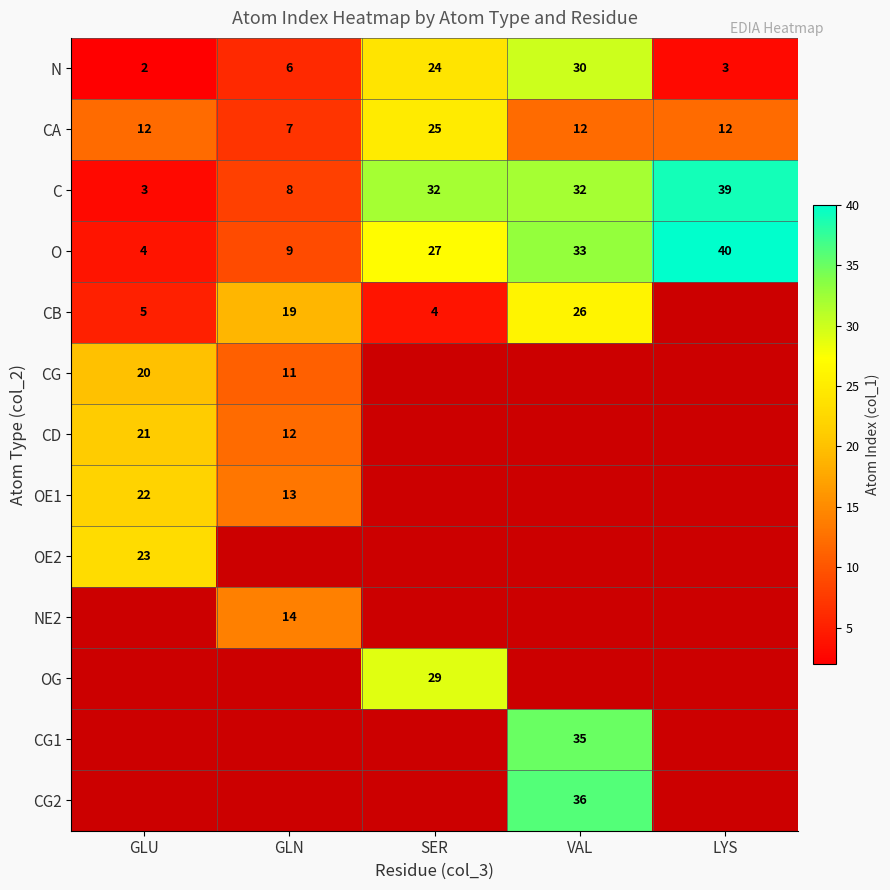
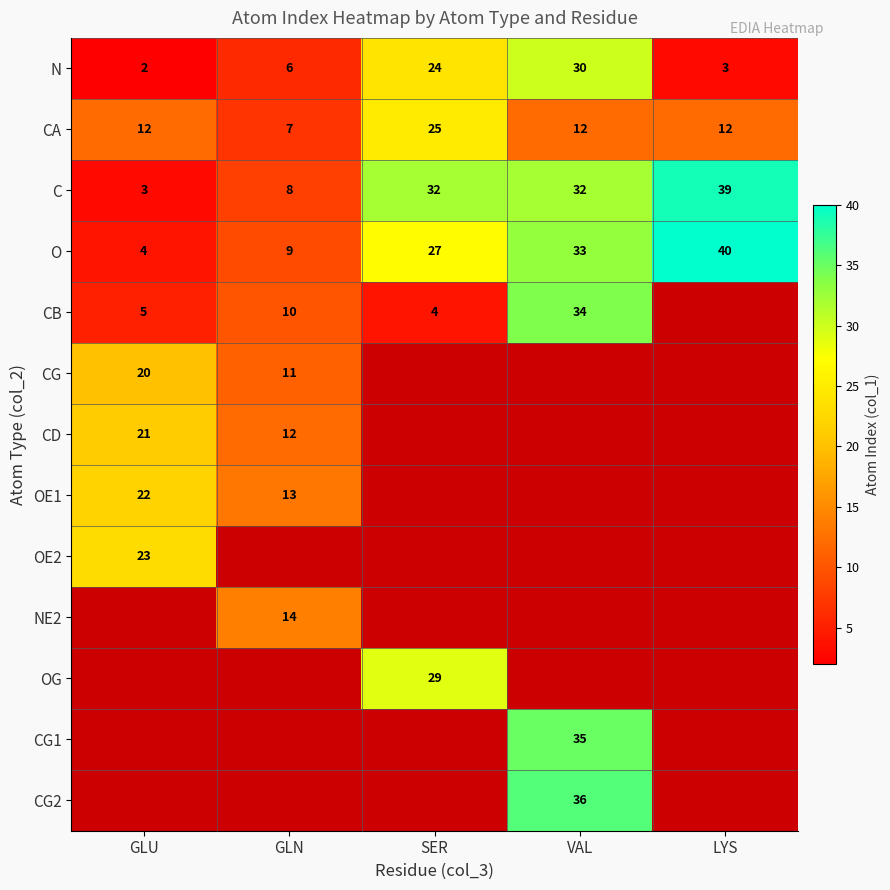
  {
    "N": {
      "GLU": 2,
      "GLN": 6,
      "SER": 24,
      "VAL": 30,
      "LYS": 3
    },
    "CA": {
      "GLU": 12,
      "GLN": 7,
      "SER": 25,
      "VAL": 12,
      "LYS": 12
    },
    "C": {
      "GLU": 3,
      "GLN": 8,
      "SER": 32,
      "VAL": 32,
      "LYS": 39
    },
    "O": {
      "GLU": 4,
      "GLN": 9,
      "SER": 27,
      "VAL": 33,
      "LYS": 40
    },
    "CB": {
      "GLU": 5,
-     "GLN": 19,
+     "GLN": 10,
      "SER": 4,
-     "VAL": 26
+     "VAL": 34
    },
    "CG": {
      "GLU": 20,
      "GLN": 11
    },
    "CD": {
      "GLU": 21,
      "GLN": 12
    },
    "OE1": {
      "GLU": 22,
      "GLN": 13
    },
    "OE2": {
      "GLU": 23
    },
    "NE2": {
      "GLN": 14
    },
    "OG": {
      "SER": 29
    },
    "CG1": {
      "VAL": 35
    },
    "CG2": {
      "VAL": 36
    }
  }
